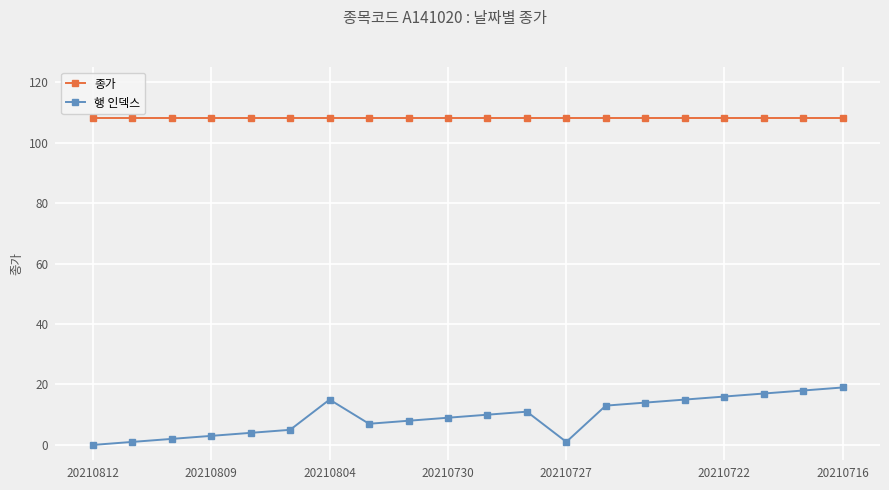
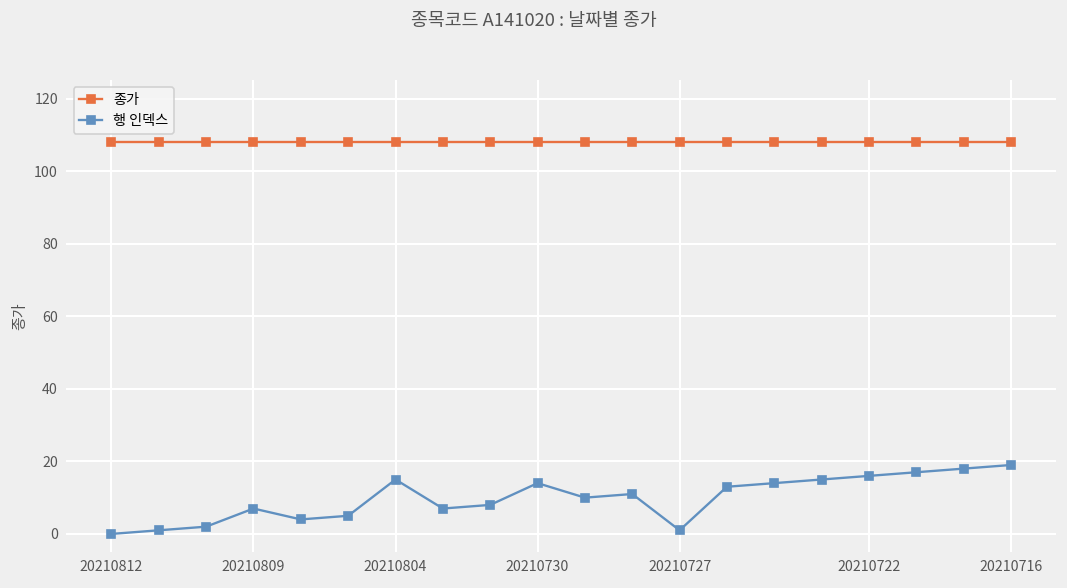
  {
    "종가": {
      "20210812": 108,
      "20210809": 108,
      "20210804": 108,
      "20210730": 108,
      "20210727": 108,
      "20210716": 108
    },
    "행 인덱스": {
      "20210812": 0,
-     "20210809": 3,
+     "20210809": 7,
      "20210804": 15,
-     "20210730": 9,
+     "20210730": 14,
      "20210727": 1,
      "20210716": 19
    }
  }
